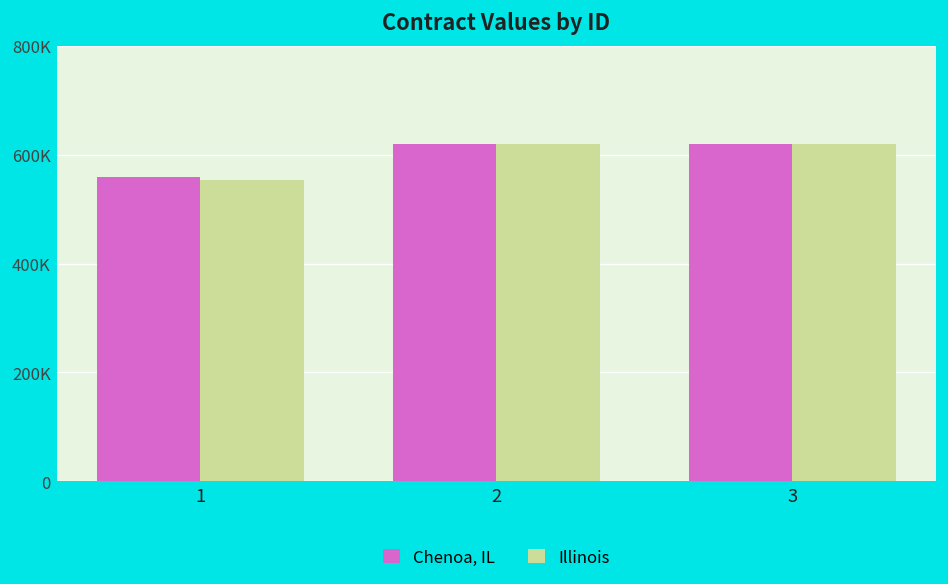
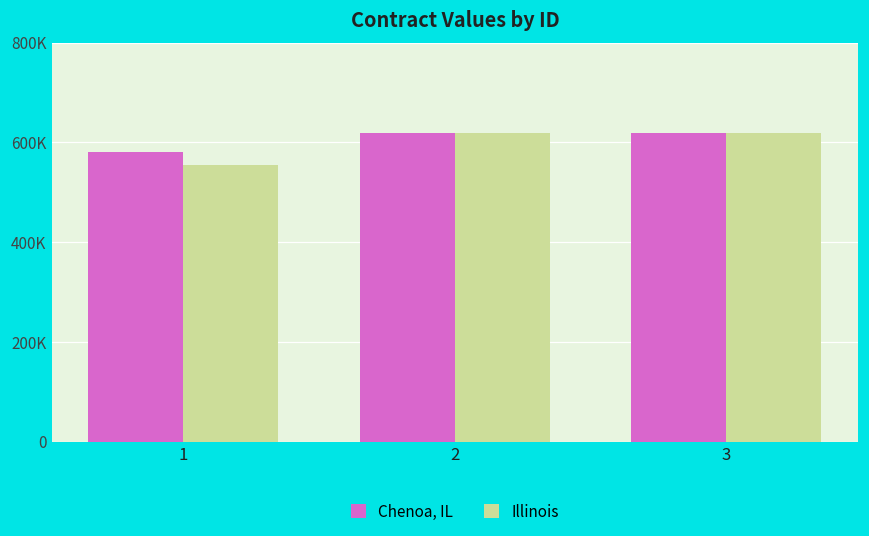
  {
    "Chenoa, IL": {
-     "1": 560000,
+     "1": 580000,
      "2": 620000,
      "3": 620000
    },
    "Illinois": {
      "1": 550000,
      "2": 620000,
      "3": 620000
    }
  }
